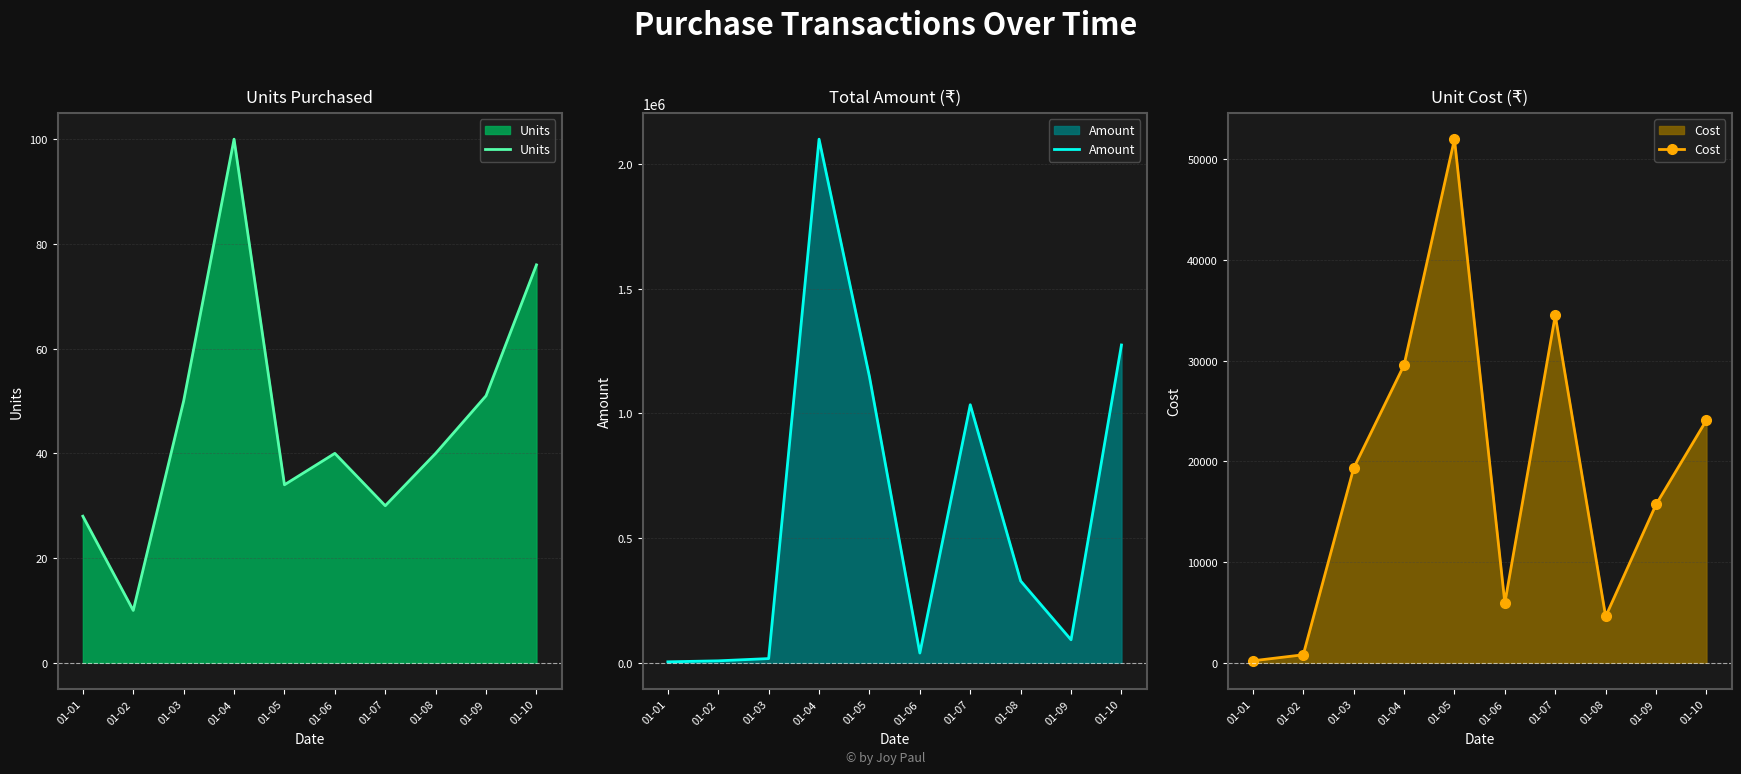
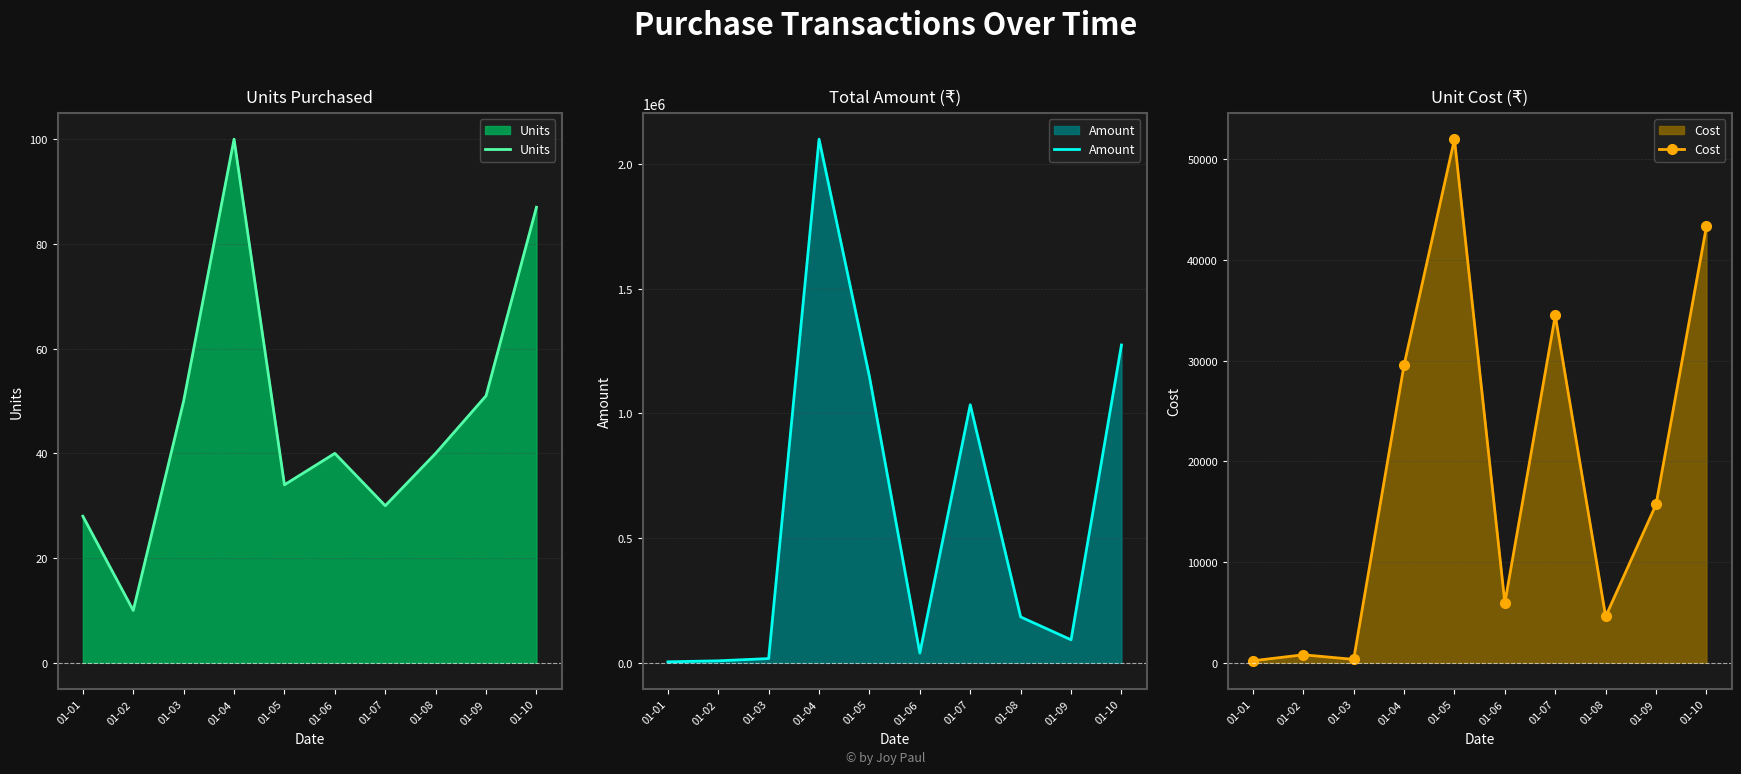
  {
    "Units Purchased": {
      "01-01": 28,
      "01-02": 10,
      "01-03": 50,
      "01-04": 100,
      "01-05": 34,
      "01-06": 40,
      "01-07": 30,
      "01-08": 40,
      "01-09": 51,
-     "01-10": 76
+     "01-10": 87
    },
    "Total Amount (₹)": {
      "01-01": 0,
      "01-02": 10000,
      "01-03": 20000,
      "01-04": 2100000,
      "01-05": 1150000,
      "01-06": 40000,
      "01-07": 1040000,
-     "01-08": 330000,
+     "01-08": 180000,
      "01-09": 90000,
      "01-10": 1270000
    },
    "Unit Cost (₹)": {
      "01-01": 200,
      "01-02": 800,
-     "01-03": 19300,
+     "01-03": 300,
      "01-04": 29600,
      "01-05": 52000,
      "01-06": 5900,
      "01-07": 34500,
      "01-08": 4600,
      "01-09": 15700,
-     "01-10": 24100
+     "01-10": 43300
    }
  }
